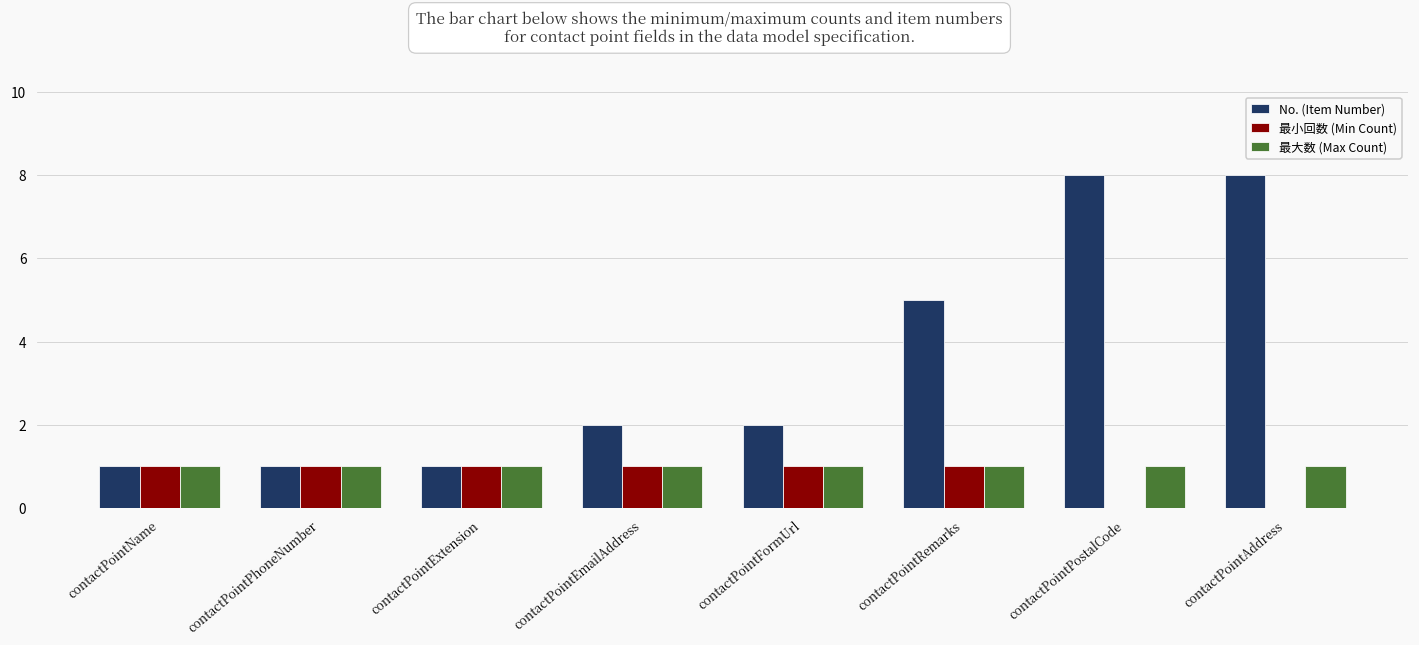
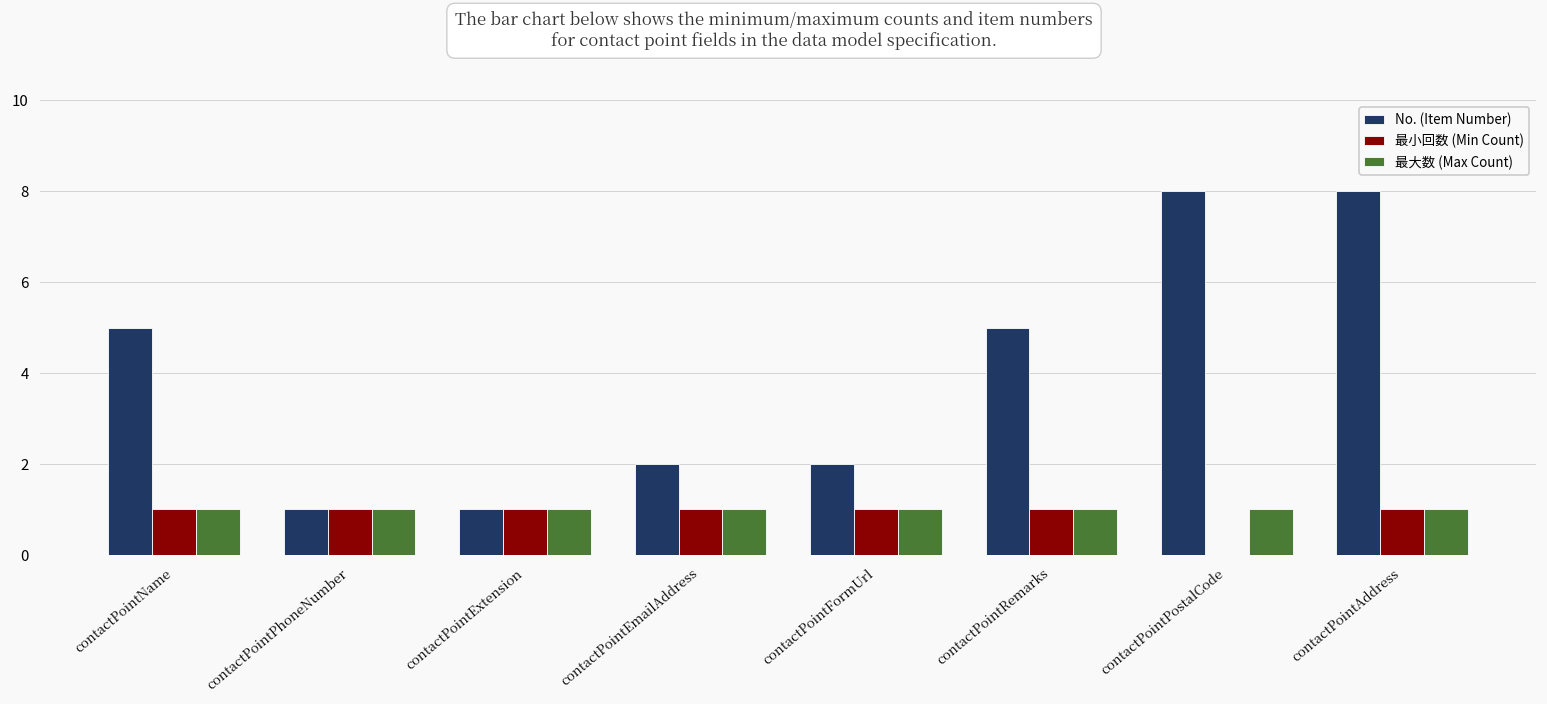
  {
    "No. (Item Number)": {
-     "contactPointName": 1,
+     "contactPointName": 5,
      "contactPointPhoneNumber": 1,
      "contactPointExtension": 1,
      "contactPointEmailAddress": 2,
      "contactPointFormUrl": 2,
      "contactPointRemarks": 5,
      "contactPointPostalCode": 8,
      "contactPointAddress": 8
    },
    "最小回数 (Min Count)": {
      "contactPointName": 1,
      "contactPointPhoneNumber": 1,
      "contactPointExtension": 1,
      "contactPointEmailAddress": 1,
      "contactPointFormUrl": 1,
      "contactPointRemarks": 1,
      "contactPointPostalCode": 0,
-     "contactPointAddress": 0
+     "contactPointAddress": 1
    },
    "最大数 (Max Count)": {
      "contactPointName": 1,
      "contactPointPhoneNumber": 1,
      "contactPointExtension": 1,
      "contactPointEmailAddress": 1,
      "contactPointFormUrl": 1,
      "contactPointRemarks": 1,
      "contactPointPostalCode": 1,
      "contactPointAddress": 1
    }
  }
